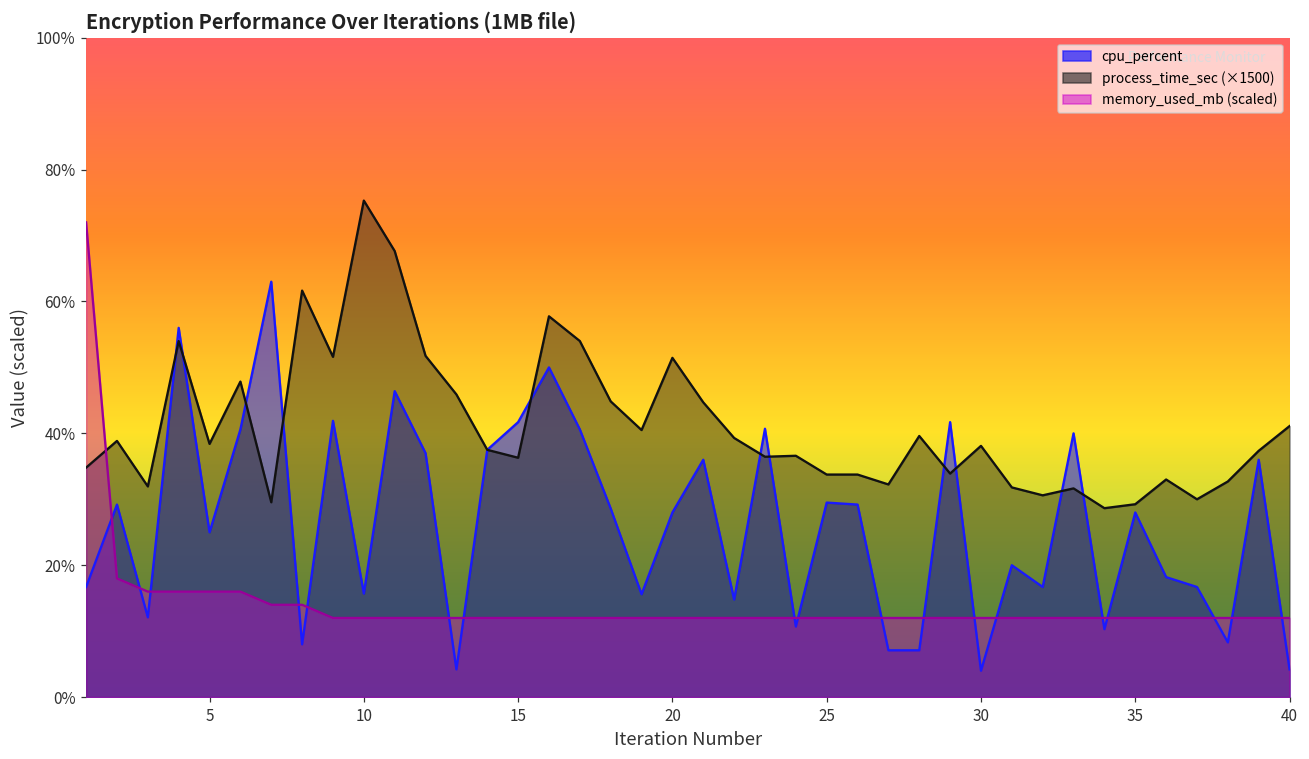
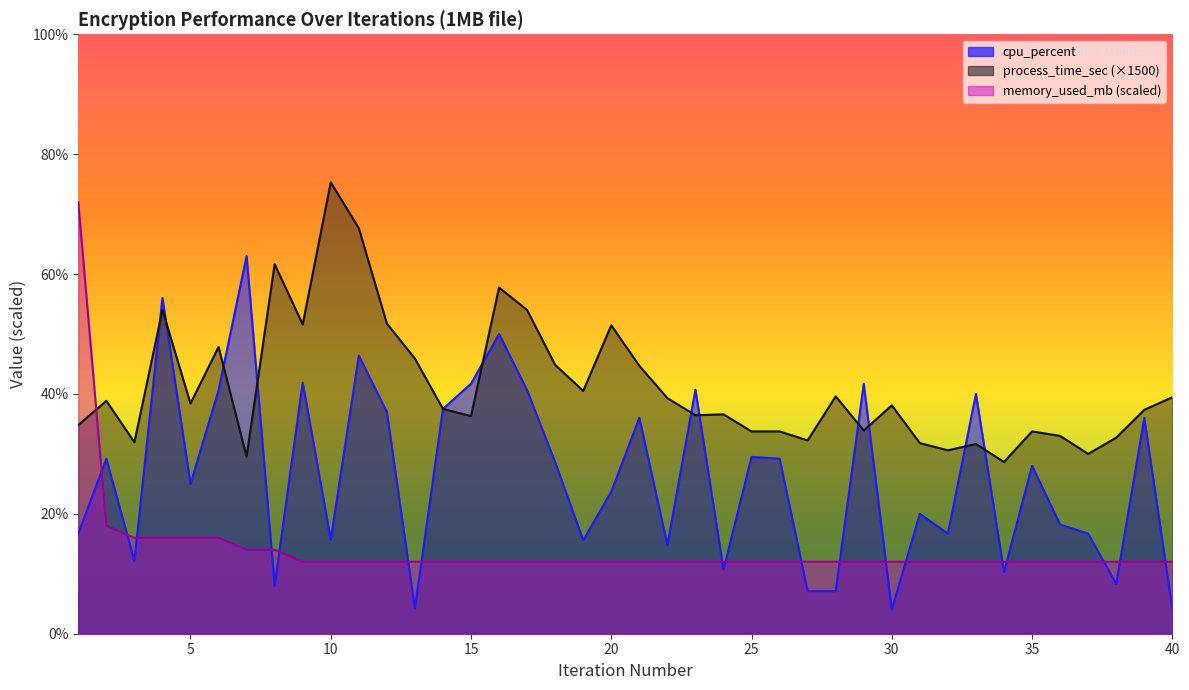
  {
    "cpu_percent": {
      "5": "25%",
      "10": "16%",
      "15": "42%",
-     "20": "28%",
+     "20": "24%",
      "25": "30%",
      "30": "4%",
      "35": "28%",
      "40": "4%"
    },
    "process_time_sec (×1500)": {
      "5": "38%",
      "10": "75%",
      "15": "36%",
      "20": "51%",
      "25": "34%",
      "30": "38%",
-     "35": "29%",
-     "40": "41%"
+     "35": "34%",
+     "40": "39%"
    },
    "memory_used_mb (scaled)": {
      "5": "16%",
      "10": "12%",
      "15": "12%",
      "20": "12%",
      "25": "12%",
      "30": "12%",
      "35": "12%",
      "40": "12%"
    }
  }
